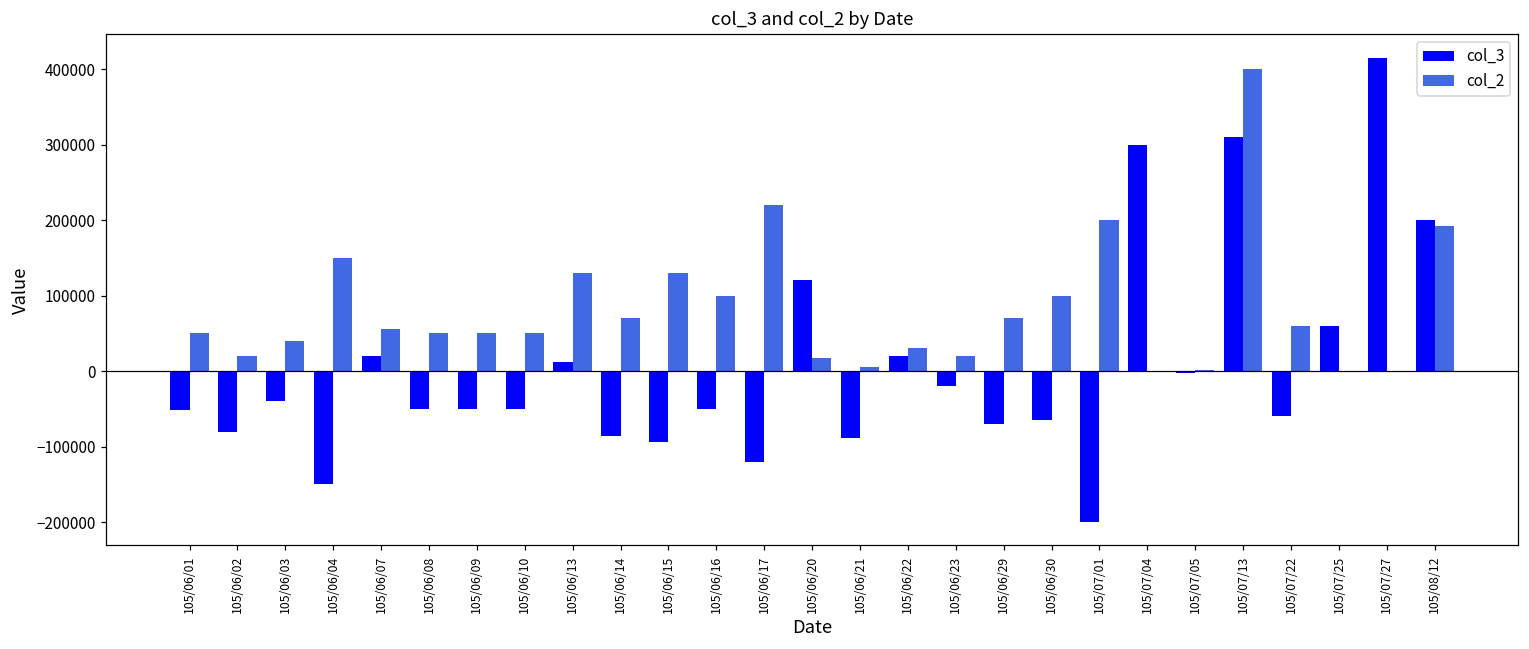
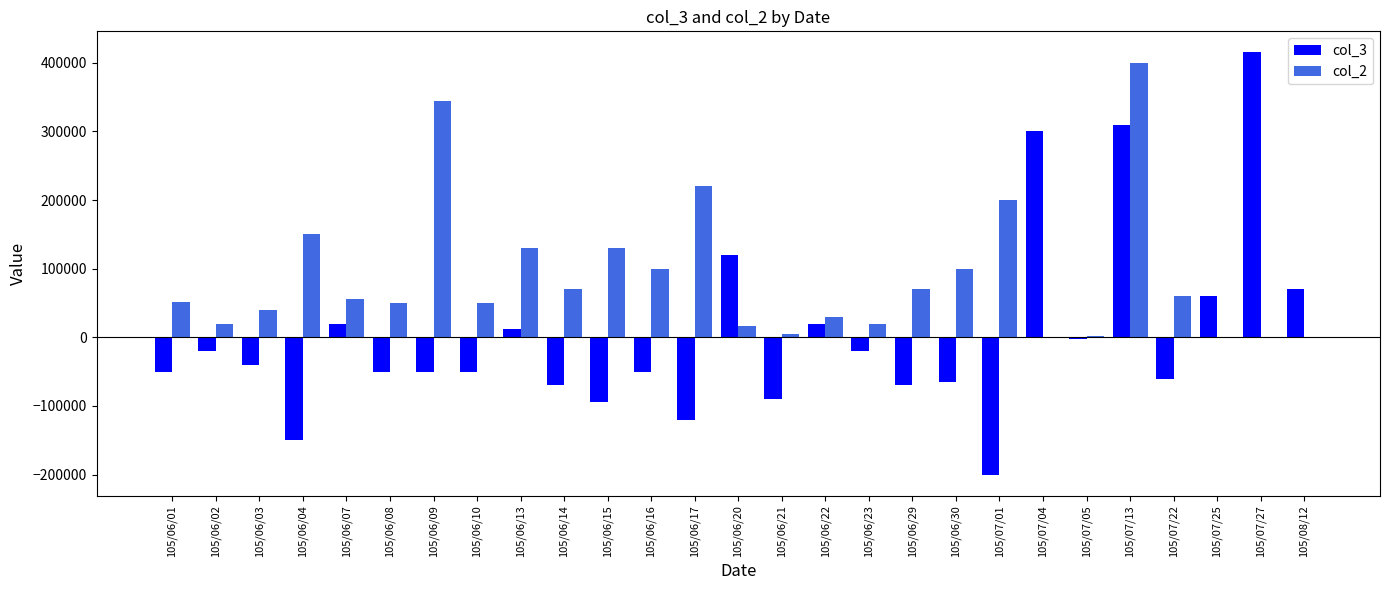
  {
    "col_3": {
      "105/06/01": -50000,
-     "105/06/02": -80000,
+     "105/06/02": -20000,
      "105/06/03": -40000,
      "105/06/04": -150000,
      "105/06/07": 20000,
      "105/06/08": -50000,
      "105/06/09": -50000,
      "105/06/10": -50000,
      "105/06/13": 10000,
-     "105/06/14": -90000,
+     "105/06/14": -70000,
      "105/06/15": -90000,
      "105/06/16": -50000,
      "105/06/17": -120000,
      "105/06/20": 120000,
      "105/06/21": -90000,
      "105/06/22": 20000,
      "105/06/23": -20000,
      "105/06/29": -70000,
      "105/06/30": -70000,
      "105/07/01": -200000,
      "105/07/04": 300000,
      "105/07/13": 310000,
      "105/07/22": -60000,
      "105/07/25": 60000,
      "105/07/27": 420000,
-     "105/08/12": 200000
+     "105/08/12": 70000
    },
    "col_2": {
      "105/06/01": 50000,
      "105/06/02": 20000,
      "105/06/03": 40000,
      "105/06/04": 150000,
      "105/06/07": 60000,
      "105/06/08": 50000,
-     "105/06/09": 50000,
+     "105/06/09": 340000,
      "105/06/10": 50000,
      "105/06/13": 130000,
      "105/06/14": 70000,
      "105/06/15": 130000,
      "105/06/16": 100000,
      "105/06/17": 220000,
      "105/06/20": 20000,
      "105/06/21": 10000,
      "105/06/22": 30000,
      "105/06/23": 20000,
      "105/06/29": 70000,
      "105/06/30": 100000,
      "105/07/01": 200000,
      "105/07/04": 0,
      "105/07/13": 400000,
      "105/07/22": 60000,
      "105/07/25": 0,
      "105/07/27": 0,
-     "105/08/12": 190000
+     "105/08/12": 0
    }
  }
